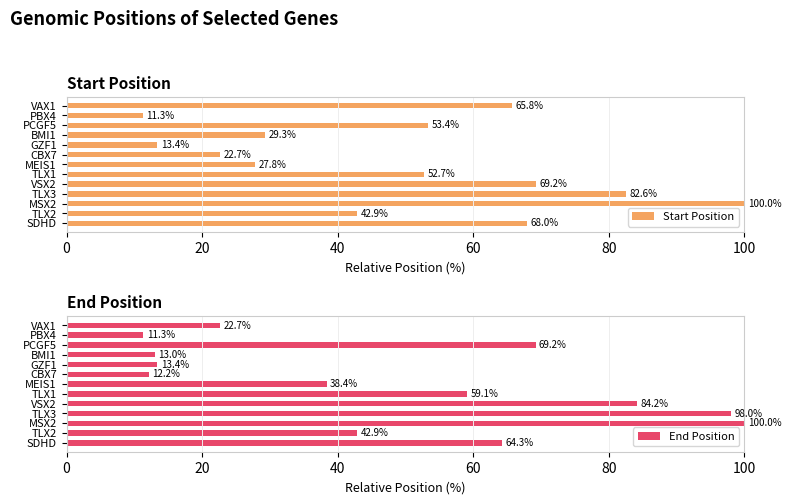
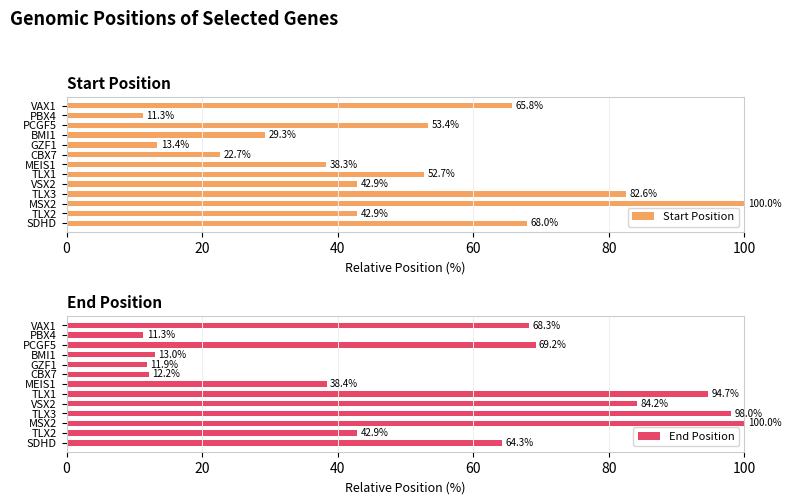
  {
    "Start Position": {
      "VAX1": "65.8%",
      "PBX4": "11.3%",
      "PCGF5": "53.4%",
      "BMI1": "29.3%",
      "GZF1": "13.4%",
      "CBX7": "22.7%",
-     "MEIS1": "27.8%",
+     "MEIS1": "38.3%",
      "TLX1": "52.7%",
-     "VSX2": "69.2%",
+     "VSX2": "42.9%",
      "TLX3": "82.6%",
      "MSX2": "100.0%",
      "TLX2": "42.9%",
      "SDHD": "68.0%"
    },
    "End Position": {
-     "VAX1": "22.7%",
+     "VAX1": "68.3%",
      "PBX4": "11.3%",
      "PCGF5": "69.2%",
      "BMI1": "13.0%",
-     "GZF1": "13.4%",
+     "GZF1": "11.9%",
      "CBX7": "12.2%",
      "MEIS1": "38.4%",
-     "TLX1": "59.1%",
+     "TLX1": "94.7%",
      "VSX2": "84.2%",
      "TLX3": "98.0%",
      "MSX2": "100.0%",
      "TLX2": "42.9%",
      "SDHD": "64.3%"
    }
  }
